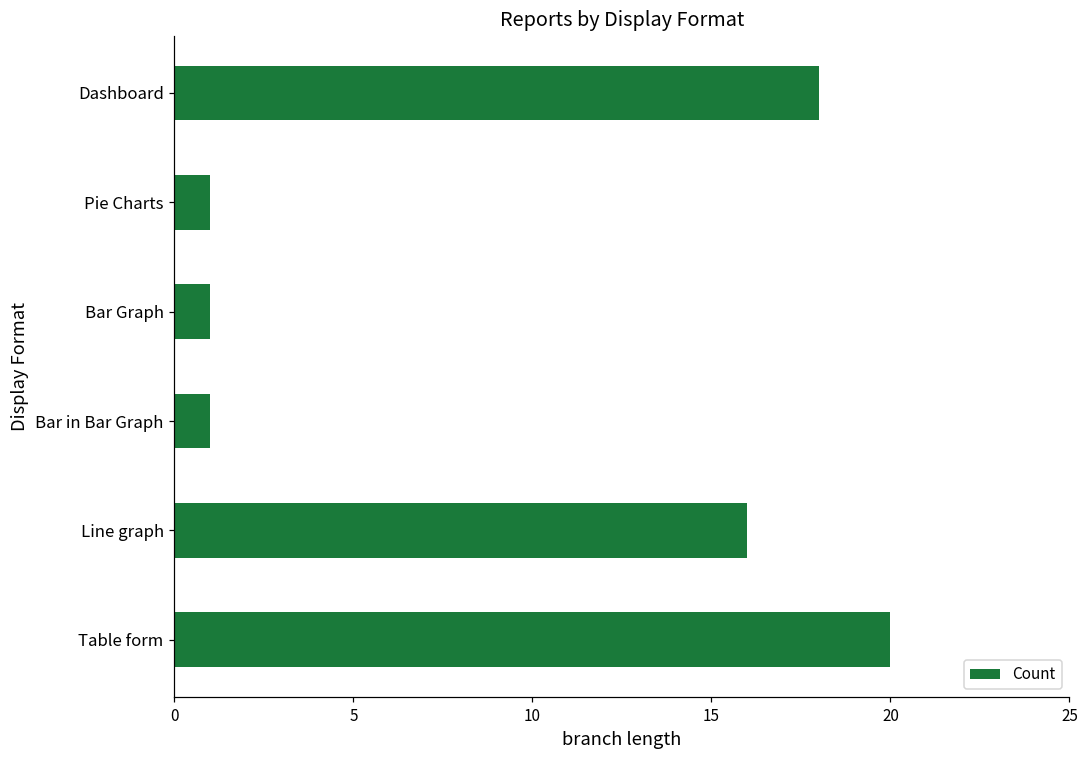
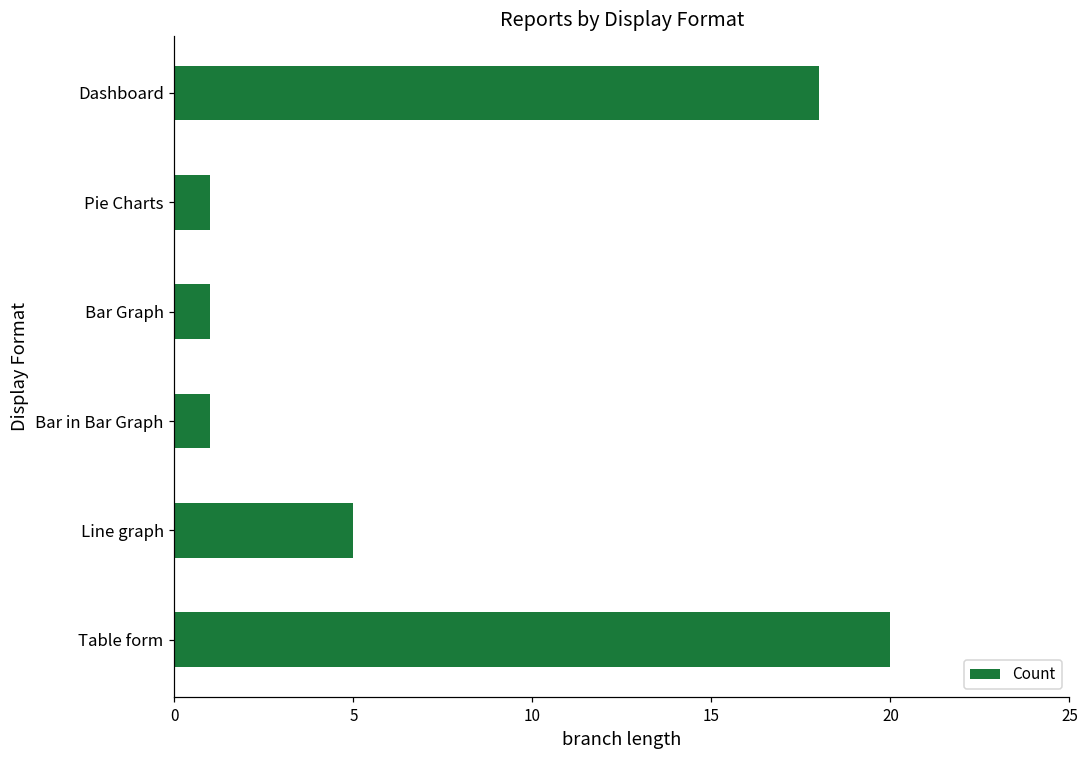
  {
    "Dashboard": 18,
    "Pie Charts": 1,
    "Bar Graph": 1,
    "Bar in Bar Graph": 1,
-   "Line graph": 16,
+   "Line graph": 5,
    "Table form": 20
  }
